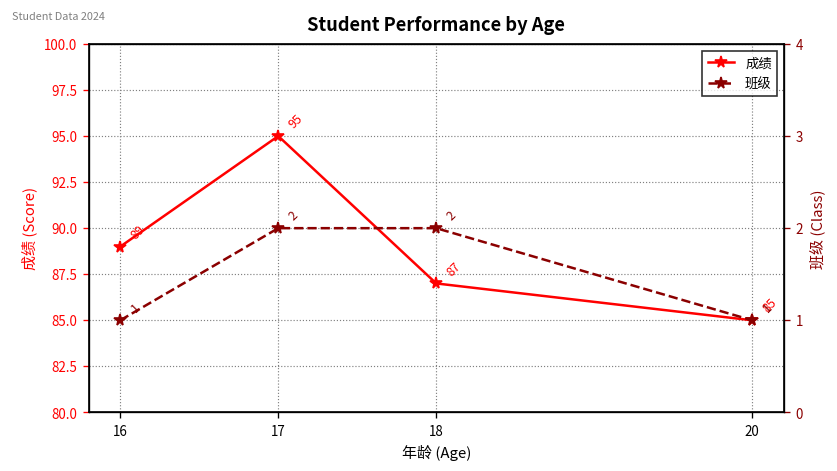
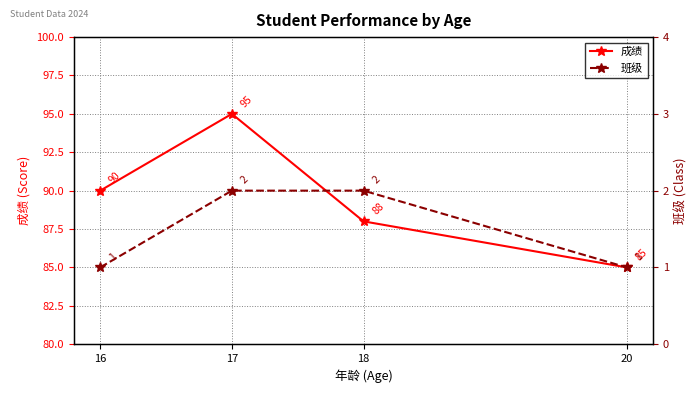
  {
    "成绩": {
-     "16": 89,
+     "16": 90,
      "17": 95,
-     "18": 87
+     "18": 88
    },
    "班级": {
      "16": 1,
      "17": 2,
      "18": 2
    }
  }
